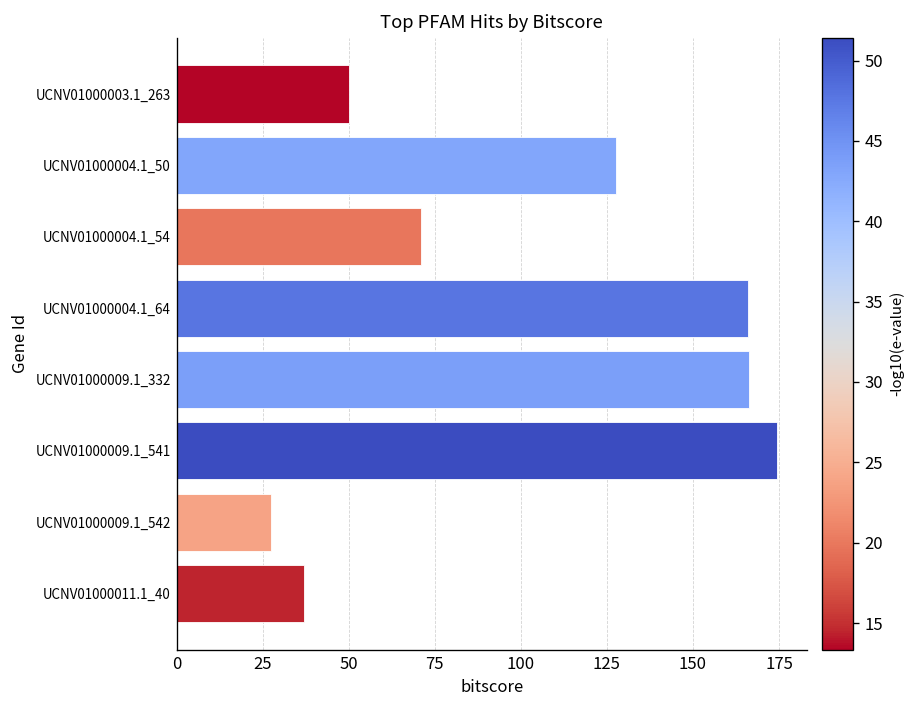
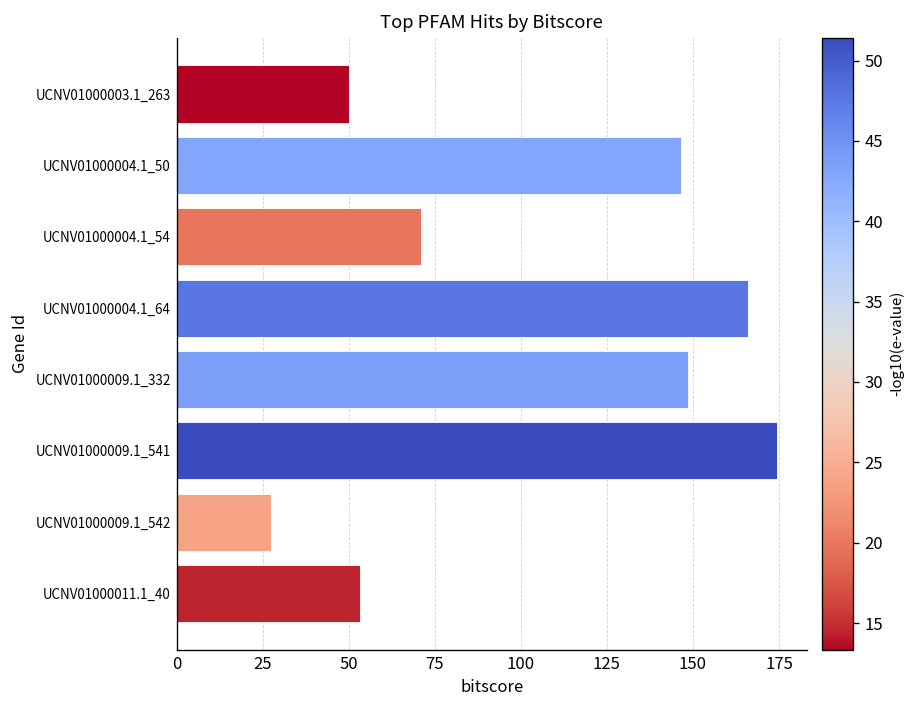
  {
    "UCNV01000003.1_263": 50,
-   "UCNV01000004.1_50": 128,
+   "UCNV01000004.1_50": 146,
    "UCNV01000004.1_54": 71,
    "UCNV01000004.1_64": 166,
-   "UCNV01000009.1_332": 166,
+   "UCNV01000009.1_332": 149,
    "UCNV01000009.1_541": 174,
    "UCNV01000009.1_542": 28,
-   "UCNV01000011.1_40": 37
+   "UCNV01000011.1_40": 53
  }
